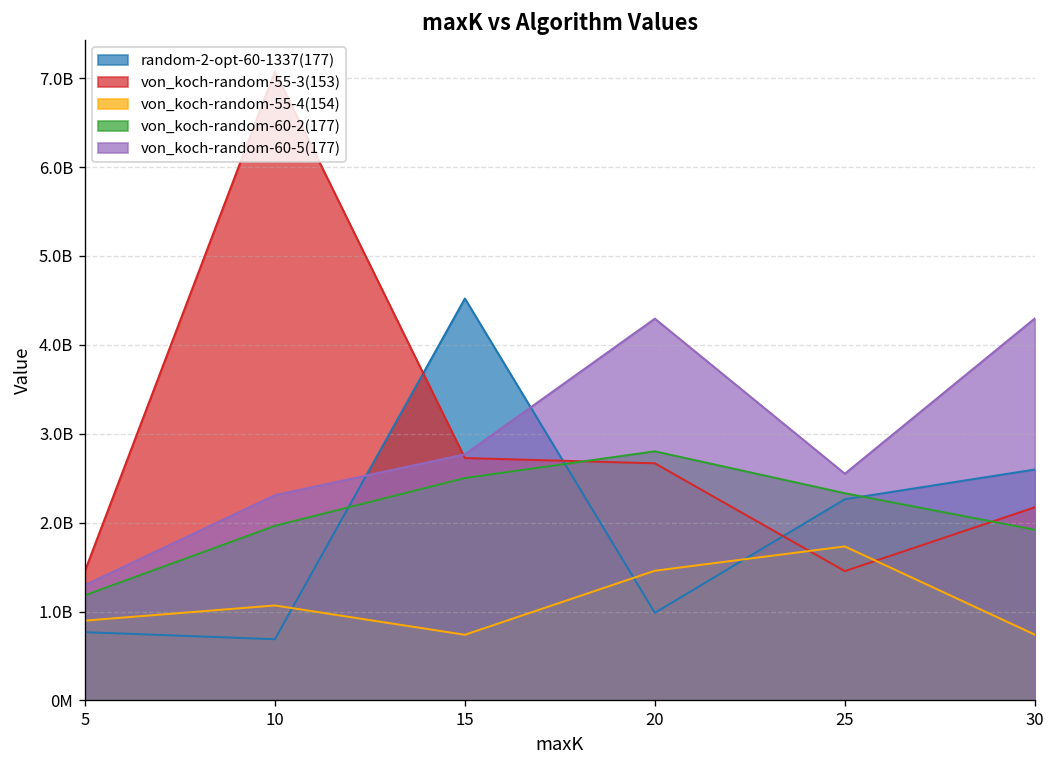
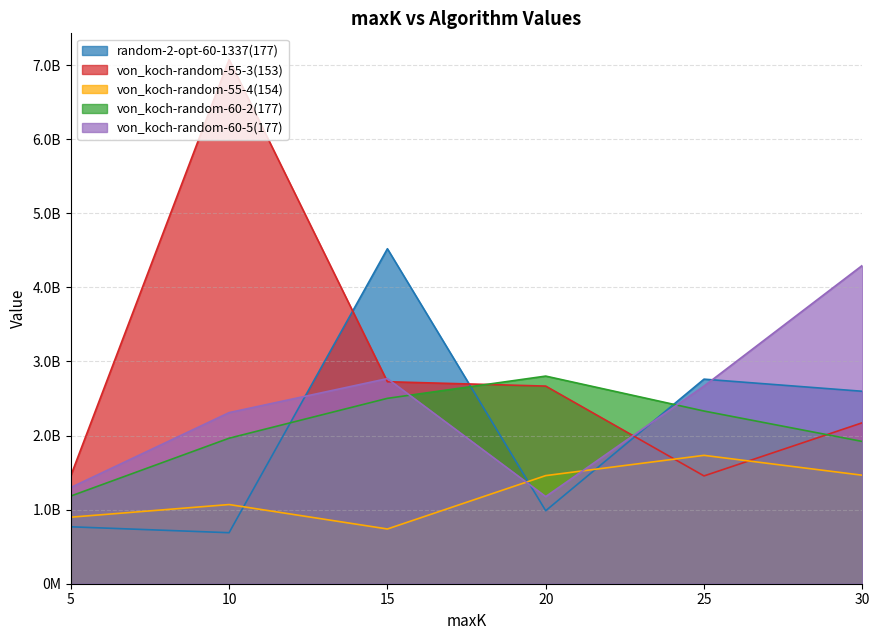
  {
    "random-2-opt-60-1337(177)": {
      "5": 800000000,
      "10": 700000000,
      "15": 4500000000,
      "20": 1000000000,
-     "25": 2300000000,
+     "25": 2800000000,
      "30": 2600000000
    },
    "von_koch-random-55-3(153)": {
      "5": 1500000000,
      "15": 2700000000,
      "20": 2700000000,
      "25": 1500000000,
      "30": 2200000000
    },
    "von_koch-random-55-4(154)": {
      "5": 900000000,
      "10": 1100000000,
      "15": 700000000,
      "20": 1500000000,
      "25": 1700000000,
-     "30": 700000000
+     "30": 1500000000
    },
    "von_koch-random-60-2(177)": {
      "5": 1200000000,
      "10": 2000000000,
      "15": 2500000000,
      "20": 2800000000,
      "25": 2300000000,
      "30": 1900000000
    },
    "von_koch-random-60-5(177)": {
      "5": 1300000000,
      "10": 2300000000,
      "15": 2800000000,
-     "20": 4300000000,
-     "25": 2600000000,
+     "20": 1200000000,
+     "25": 2700000000,
      "30": 4300000000
    }
  }
